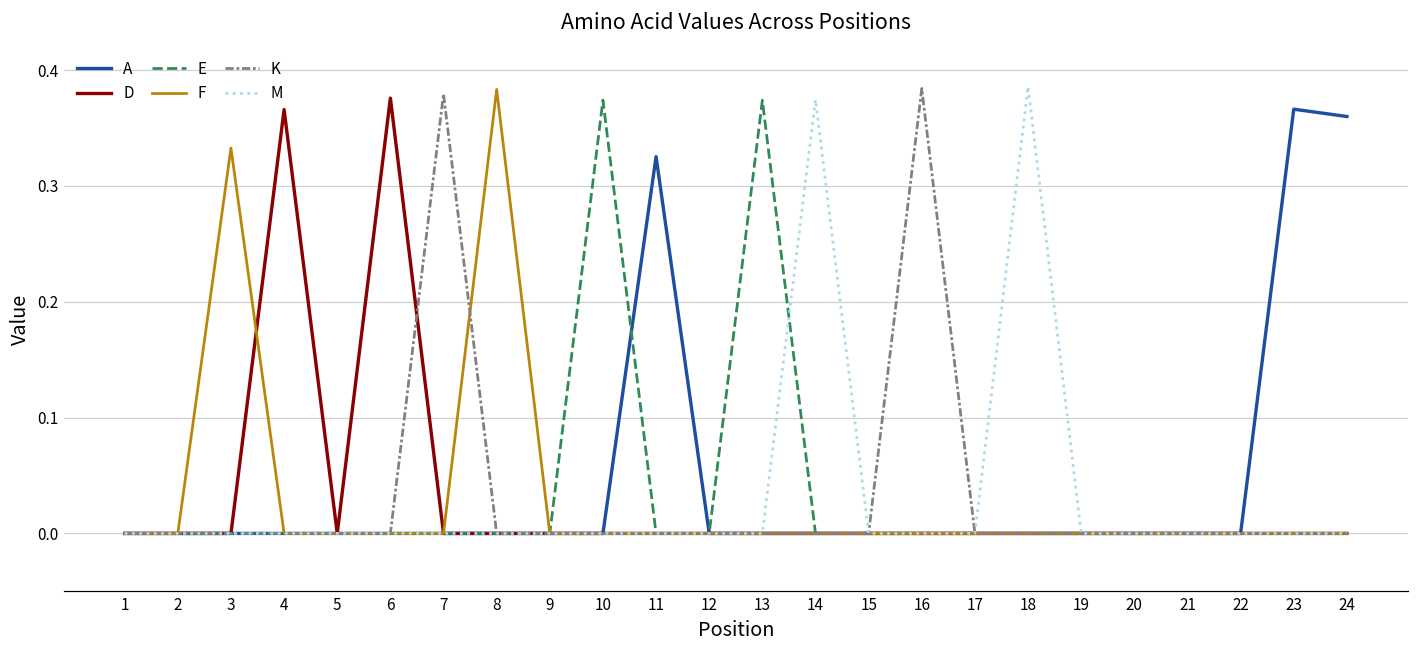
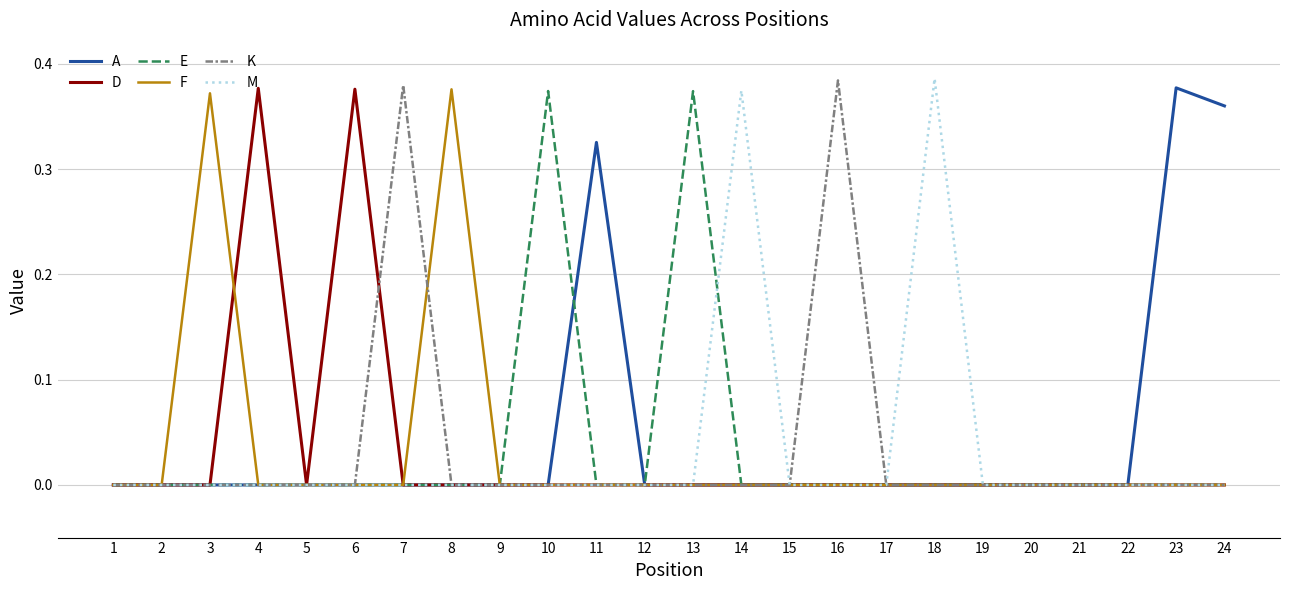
  {
    "A": {
      "11": 0.325,
-     "23": 0.366,
+     "23": 0.377,
      "24": 0.360
    },
    "D": {
-     "4": 0.366,
+     "4": 0.377,
      "6": 0.376
    },
    "E": {
      "10": 0.374,
      "13": 0.374
    },
    "F": {
-     "3": 0.333,
-     "8": 0.383
+     "3": 0.372,
+     "8": 0.376
    },
    "K": {
      "7": 0.380,
      "16": 0.384
    },
    "M": {
      "14": 0.375,
      "18": 0.386
    }
  }
